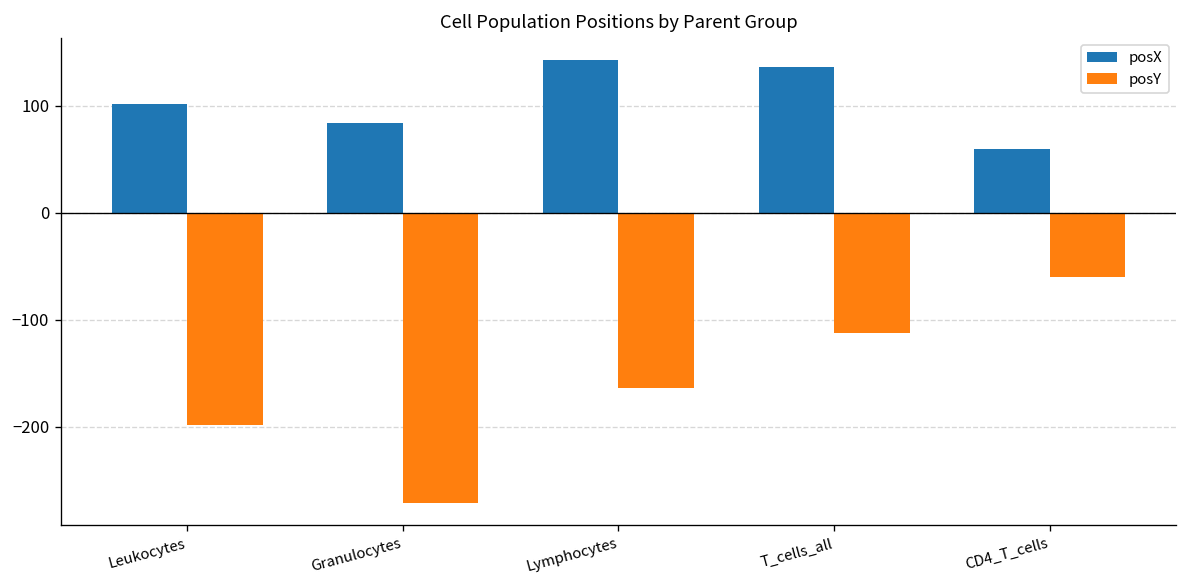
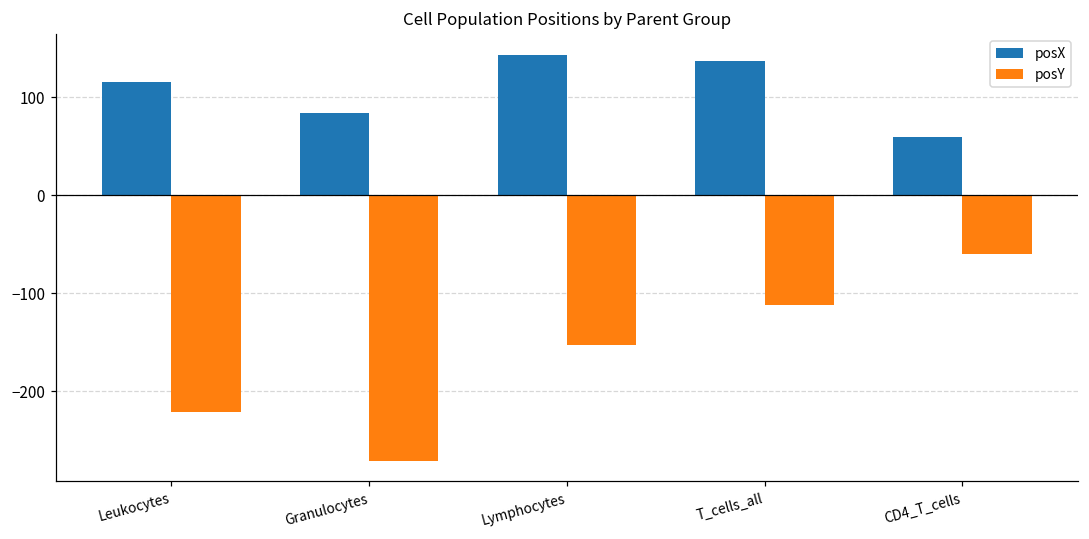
  {
    "posX": {
-     "Leukocytes": 100,
+     "Leukocytes": 120,
      "Granulocytes": 80,
      "Lymphocytes": 140,
      "T_cells_all": 140,
      "CD4_T_cells": 60
    },
    "posY": {
-     "Leukocytes": -200,
+     "Leukocytes": -220,
      "Granulocytes": -270,
-     "Lymphocytes": -160,
+     "Lymphocytes": -150,
      "T_cells_all": -110,
      "CD4_T_cells": -60
    }
  }
